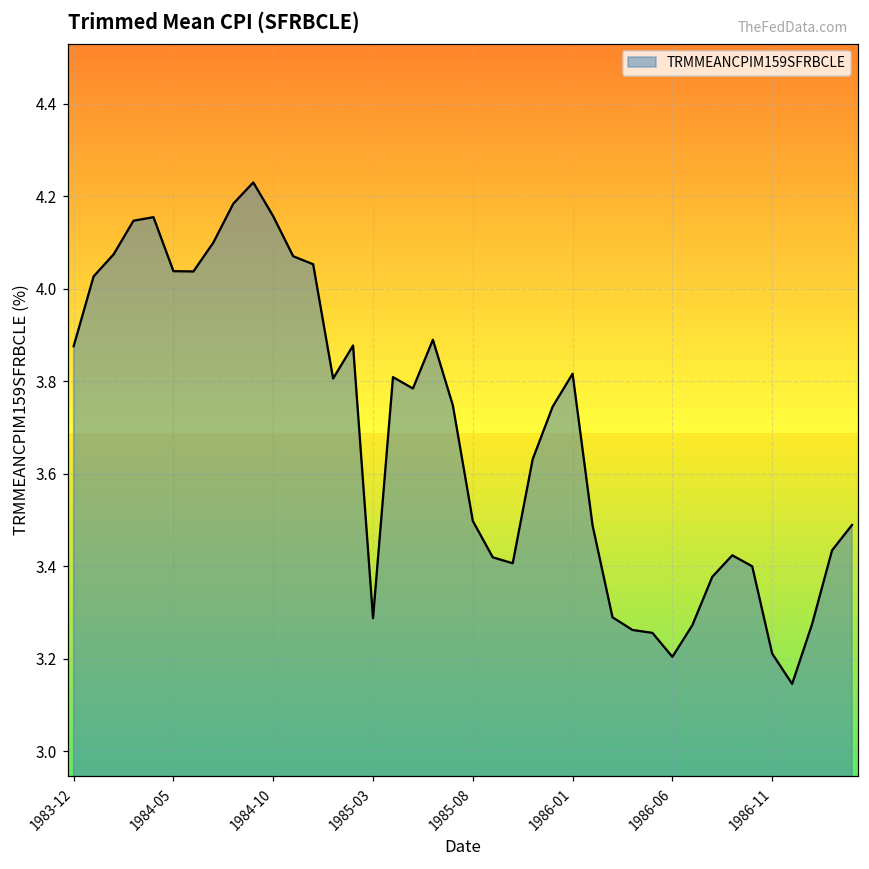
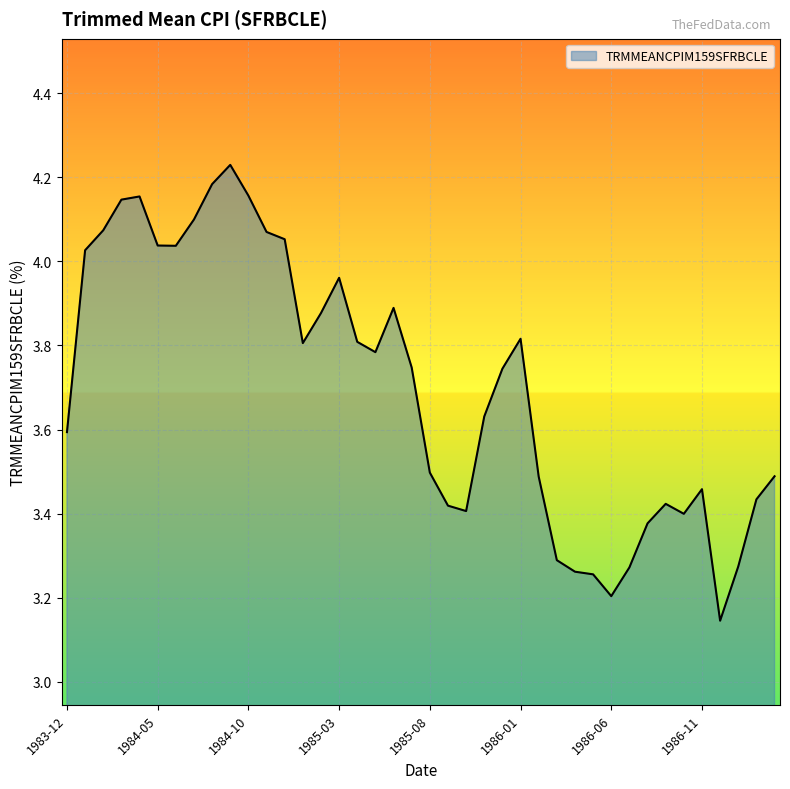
  {
-   "1983-12": 3.88,
+   "1983-12": 3.59,
    "1984-05": 4.04,
    "1984-10": 4.16,
-   "1985-03": 3.29,
+   "1985-03": 3.96,
    "1985-08": 3.50,
    "1986-01": 3.82,
    "1986-06": 3.20,
-   "1986-11": 3.21
+   "1986-11": 3.46
  }
